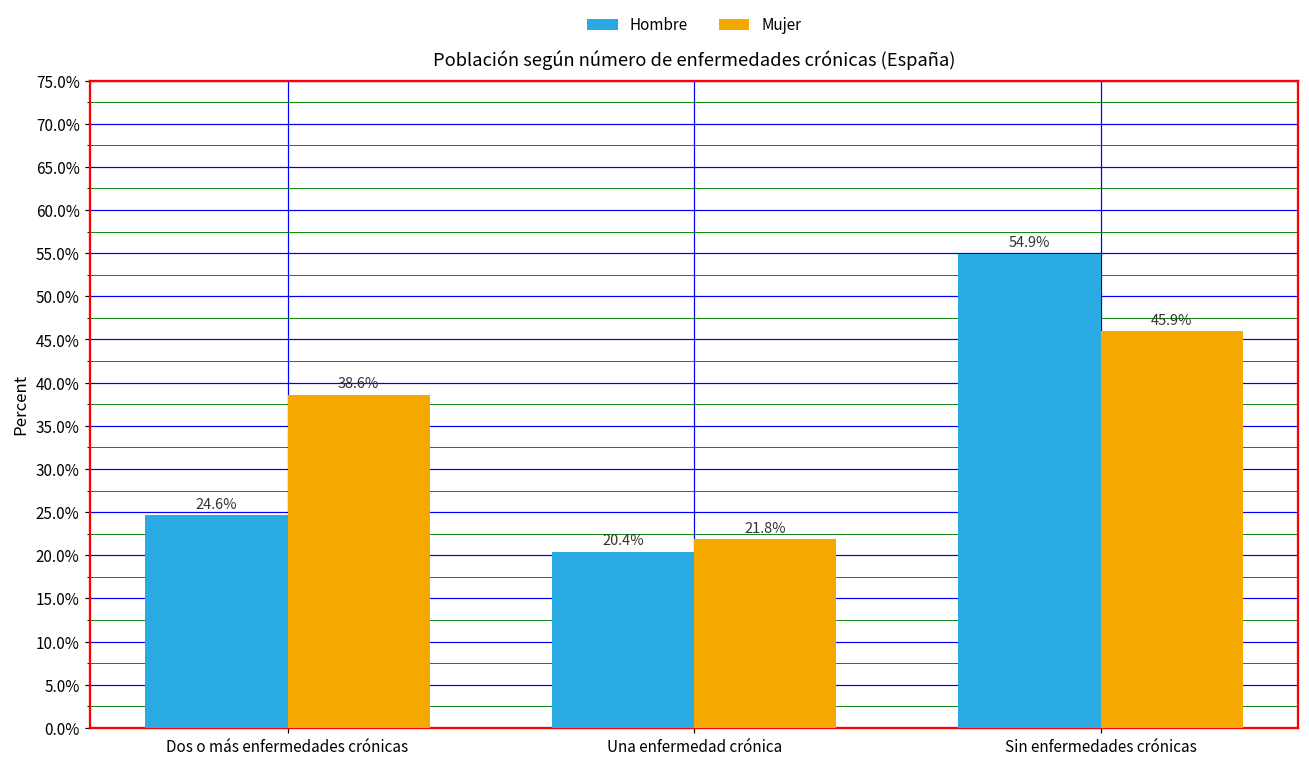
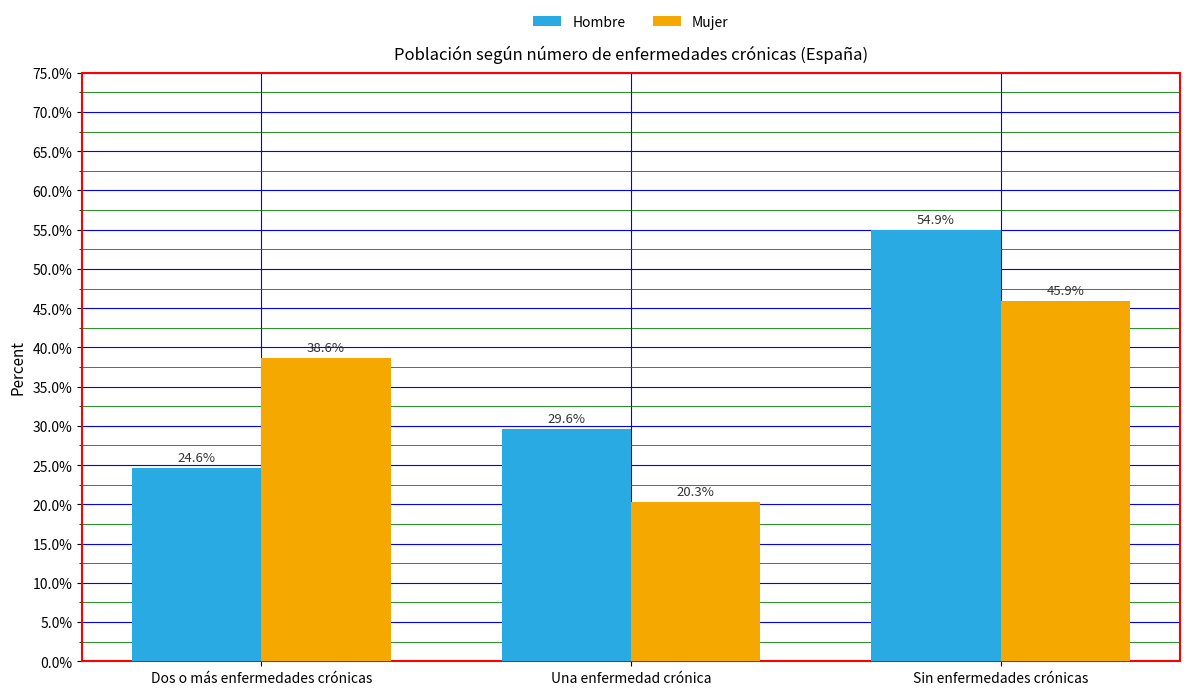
  {
    "Hombre": {
      "Dos o más enfermedades crónicas": "24.6%",
-     "Una enfermedad crónica": "20.4%",
+     "Una enfermedad crónica": "29.6%",
      "Sin enfermedades crónicas": "54.9%"
    },
    "Mujer": {
      "Dos o más enfermedades crónicas": "38.6%",
-     "Una enfermedad crónica": "21.8%",
+     "Una enfermedad crónica": "20.3%",
      "Sin enfermedades crónicas": "45.9%"
    }
  }
